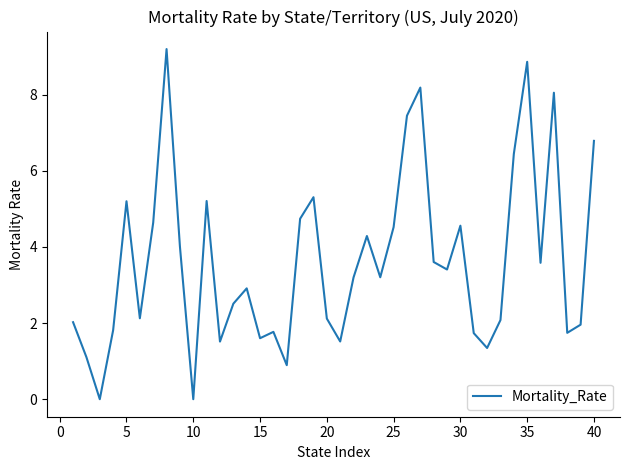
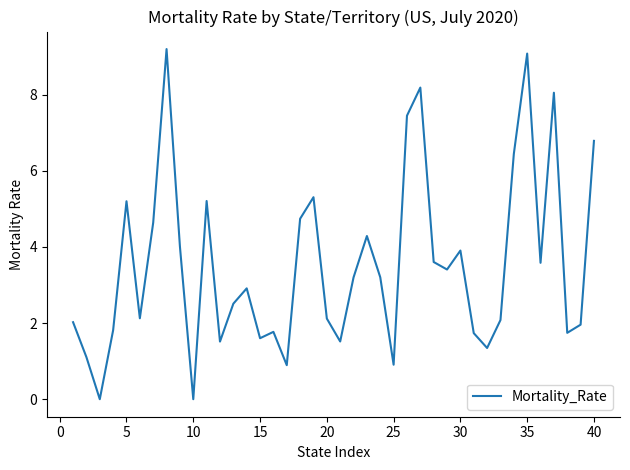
  {
    "5": 5.2,
    "10": 0.0,
    "15": 1.6,
    "20": 2.1,
-   "25": 4.5,
-   "30": 4.6,
-   "35": 8.9,
+   "25": 0.9,
+   "30": 3.9,
+   "35": 9.1,
    "40": 6.8
  }
